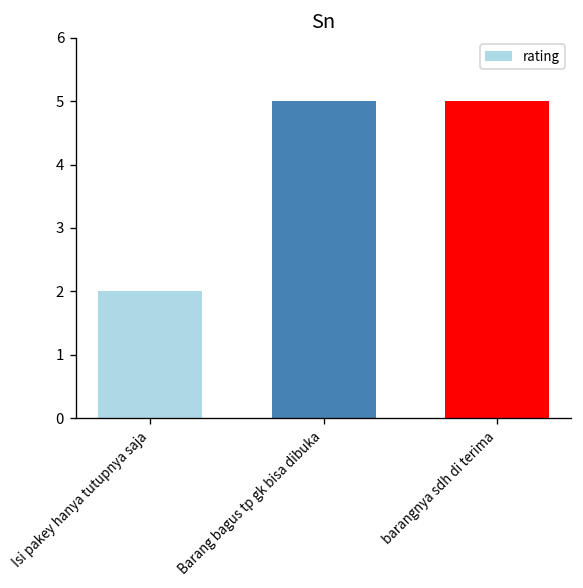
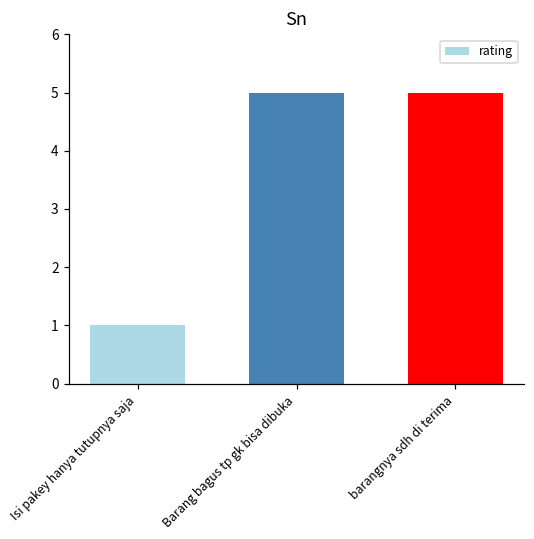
  {
-   "Isi pakey hanya tutupnya saja": 2,
+   "Isi pakey hanya tutupnya saja": 1,
    "Barang bagus tp gk bisa dibuka": 5,
    "barangnya sdh di terima": 5
  }
